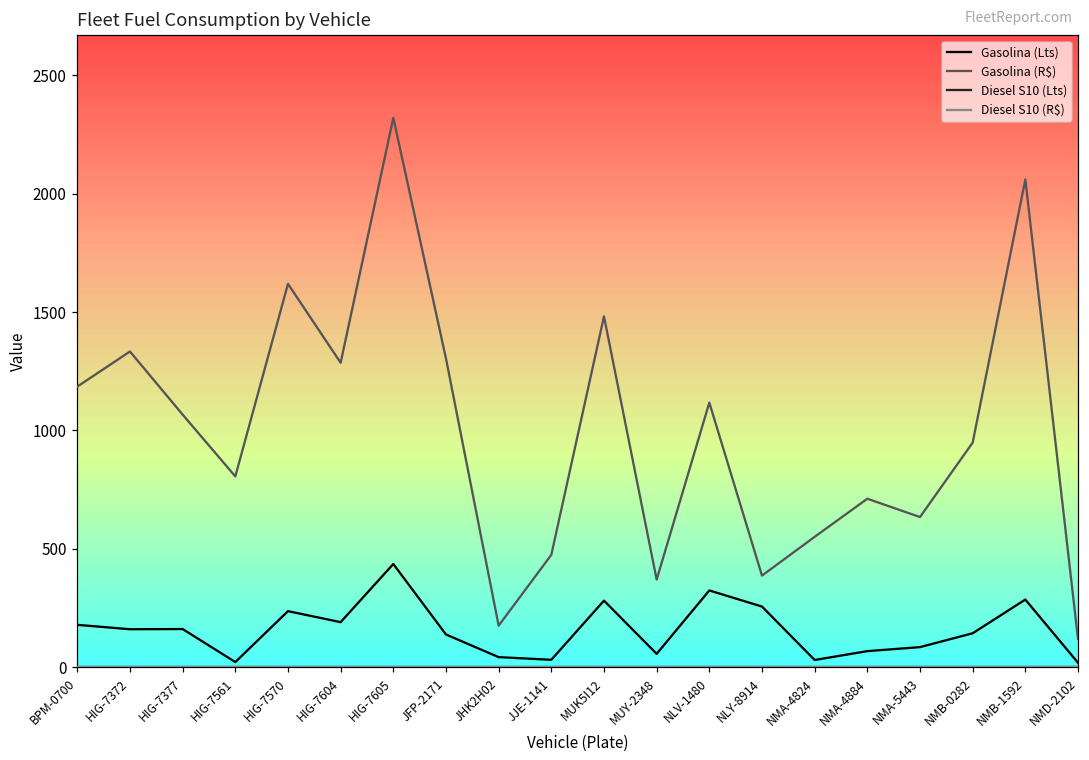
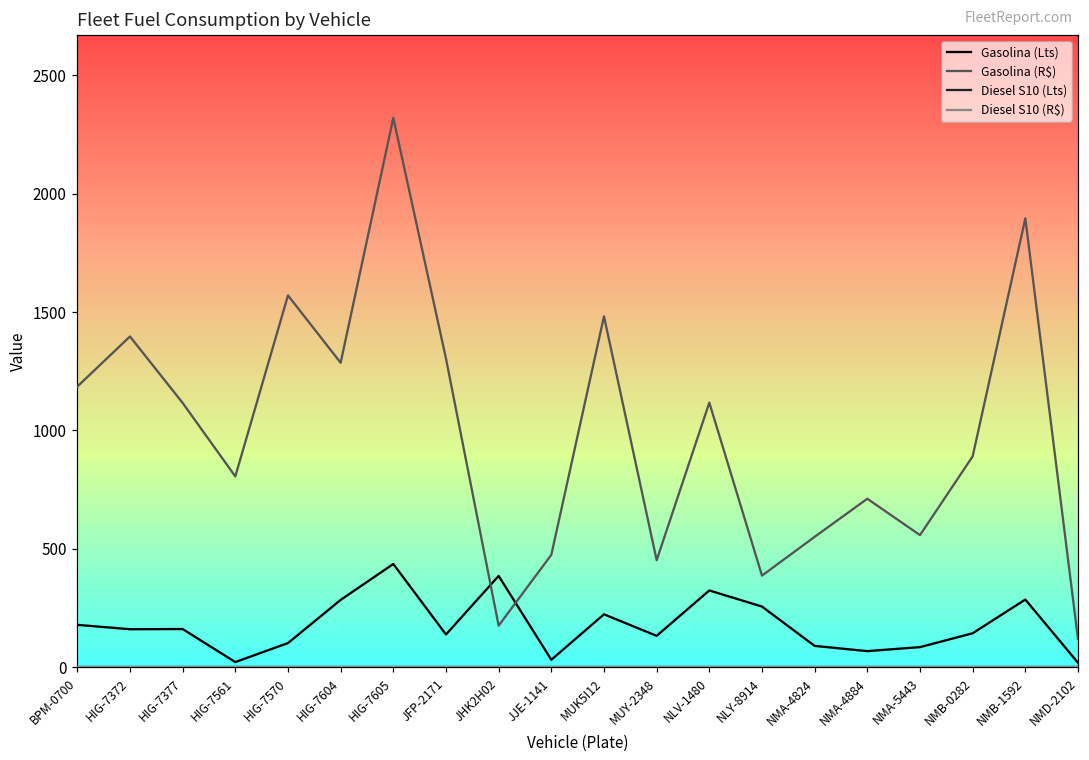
  {
    "Gasolina (Lts)": {
      "BPM-0700": 180,
      "HIG-7372": 160,
      "HIG-7377": 160,
      "HIG-7561": 20,
-     "HIG-7570": 240,
-     "HIG-7604": 190,
+     "HIG-7570": 100,
+     "HIG-7604": 280,
      "HIG-7605": 440,
      "JFP-2171": 140,
-     "JHK2H02": 40,
+     "JHK2H02": 380,
      "JJE-1141": 30,
-     "MUK5I12": 280,
-     "MUY-2348": 60,
+     "MUK5I12": 220,
+     "MUY-2348": 130,
      "NLV-1480": 320,
      "NLY-8914": 260,
-     "NMA-4824": 30,
+     "NMA-4824": 90,
      "NMA-4884": 70,
      "NMA-5443": 80,
      "NMB-0282": 140,
      "NMB-1592": 280,
      "NMD-2102": 20
    },
    "Gasolina (R$)": {
      "BPM-0700": 1190,
-     "HIG-7372": 1330,
-     "HIG-7377": 1070,
+     "HIG-7372": 1400,
+     "HIG-7377": 1120,
      "HIG-7561": 810,
-     "HIG-7570": 1620,
+     "HIG-7570": 1570,
      "HIG-7604": 1290,
      "HIG-7605": 2320,
      "JFP-2171": 1300,
      "JHK2H02": 170,
      "JJE-1141": 470,
      "MUK5I12": 1480,
-     "MUY-2348": 370,
+     "MUY-2348": 450,
      "NLV-1480": 1120,
      "NLY-8914": 390,
      "NMA-4824": 550,
      "NMA-4884": 710,
-     "NMA-5443": 630,
-     "NMB-0282": 950,
-     "NMB-1592": 2060,
+     "NMA-5443": 560,
+     "NMB-0282": 890,
+     "NMB-1592": 1900,
      "NMD-2102": 120
    },
    "Diesel S10 (R$)": {
      "BPM-0700": 0,
      "HIG-7372": 0,
      "HIG-7377": 0,
      "HIG-7561": 0,
      "HIG-7570": 0,
      "HIG-7604": 0,
      "HIG-7605": 0,
      "JFP-2171": 0,
      "JHK2H02": 0,
      "JJE-1141": 0,
      "MUK5I12": 0,
      "MUY-2348": 0,
      "NLV-1480": 0,
      "NLY-8914": 0,
      "NMA-4824": 0,
      "NMA-4884": 0,
      "NMA-5443": 0,
      "NMB-0282": 0,
      "NMB-1592": 0,
      "NMD-2102": 0
    }
  }
